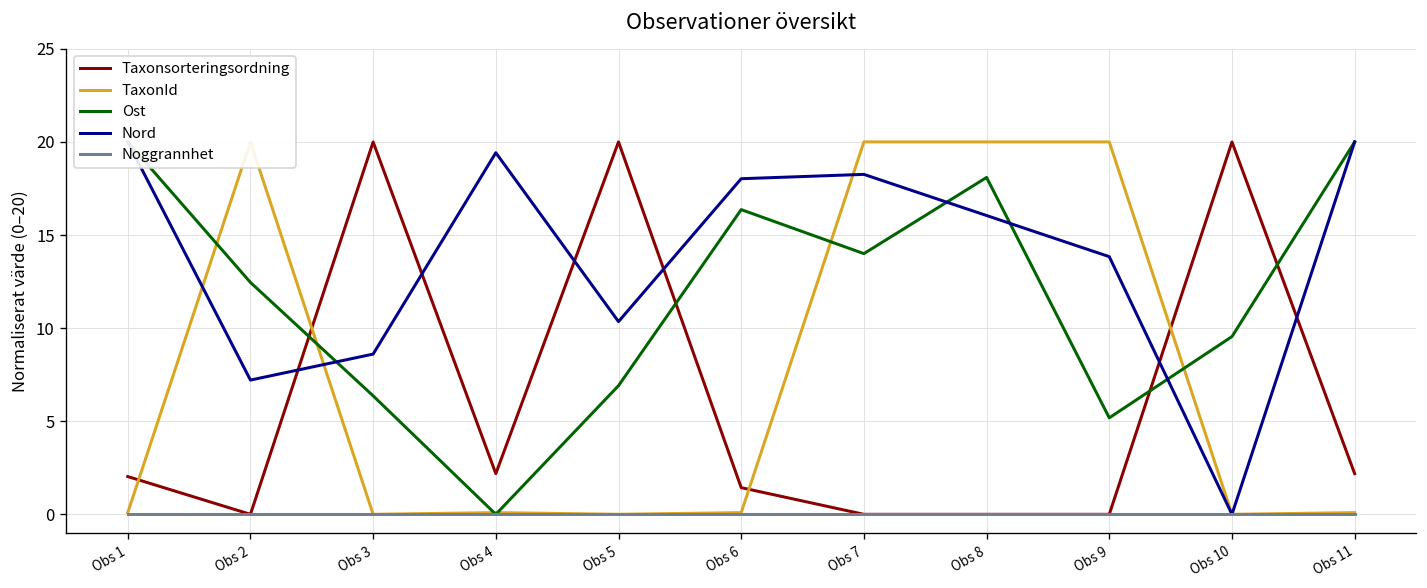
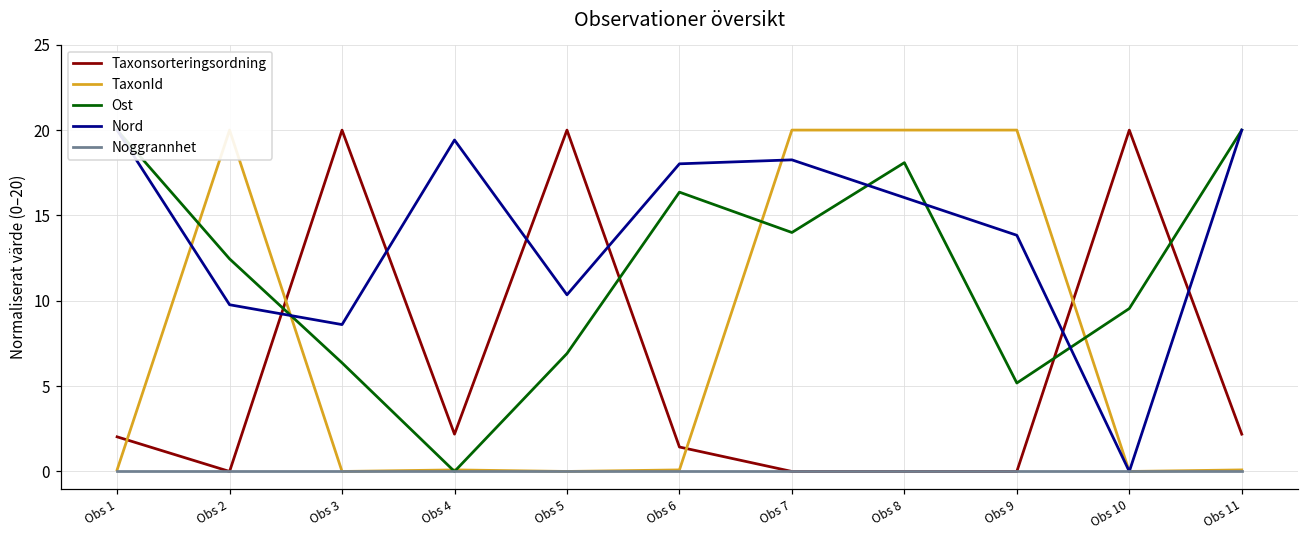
  {
    "Taxonsorteringsordning": {
      "Obs 1": 2.0,
      "Obs 3": 20.0,
      "Obs 4": 2.2,
      "Obs 5": 20.0,
      "Obs 6": 1.4,
      "Obs 10": 20.0,
      "Obs 11": 2.2
    },
    "TaxonId": {
      "Obs 7": 20.0,
      "Obs 8": 20.0,
      "Obs 9": 20.0
    },
    "Ost": {
      "Obs 2": 12.5,
      "Obs 3": 6.4,
      "Obs 5": 6.9,
      "Obs 6": 16.4,
      "Obs 7": 14.0,
      "Obs 8": 18.1,
      "Obs 9": 5.2,
      "Obs 10": 9.5
    },
    "Nord": {
-     "Obs 2": 7.2,
+     "Obs 2": 9.8,
      "Obs 3": 8.6,
      "Obs 4": 19.4,
      "Obs 5": 10.3,
      "Obs 6": 18.0,
      "Obs 7": 18.3,
      "Obs 8": 16.0,
      "Obs 9": 13.8
    }
  }
